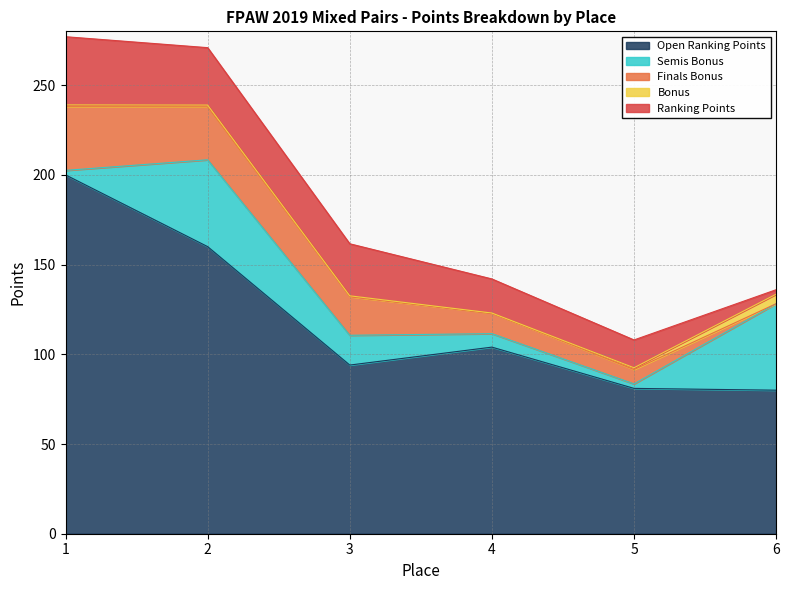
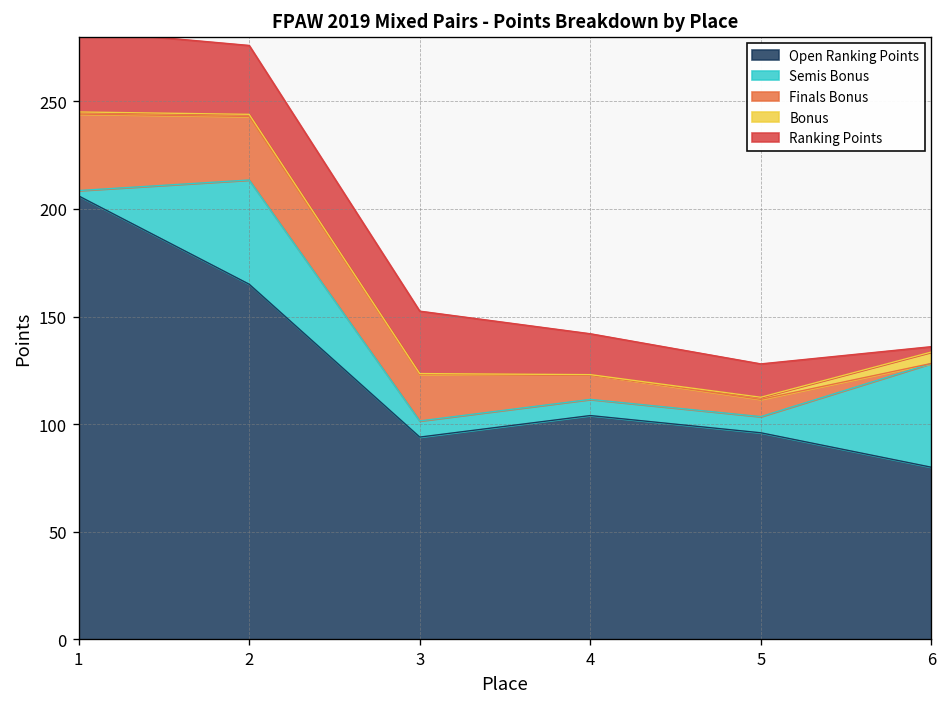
  {
    "Open Ranking Points": {
-     "1": 200,
-     "2": 160,
+     "1": 206,
+     "2": 165,
      "3": 94,
      "4": 104,
-     "5": 81,
+     "5": 96,
      "6": 80
    },
    "Semis Bonus": {
      "1": 3,
      "2": 48,
-     "3": 17,
+     "3": 8,
      "4": 8,
-     "5": 3
+     "5": 8
    },
    "Bonus": {
      "6": 5
    }
  }
